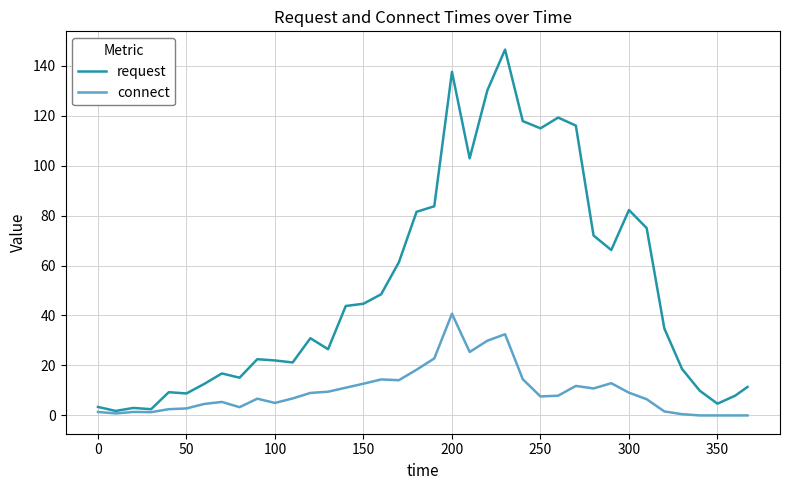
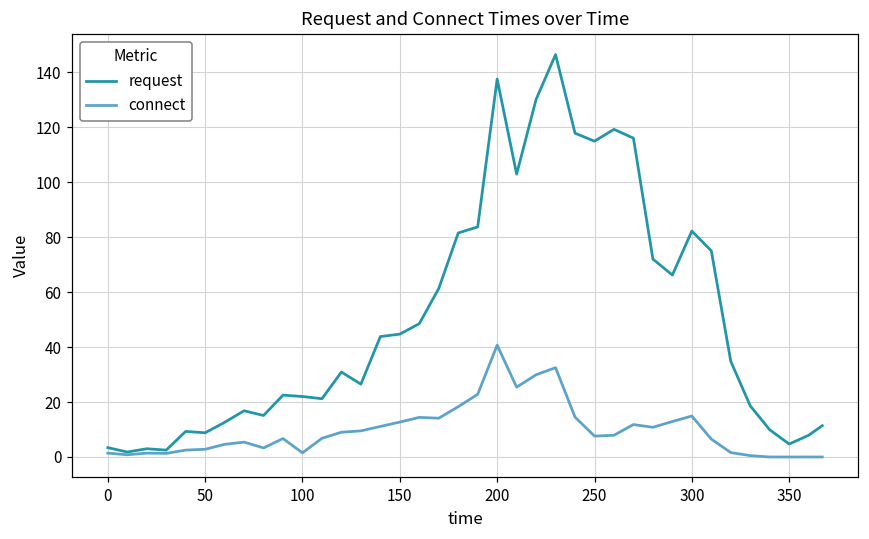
  {
    "request": {
      "0": 3,
      "50": 9,
      "100": 22,
      "150": 45,
      "200": 138,
      "250": 115,
      "300": 82,
      "350": 5
    },
    "connect": {
      "0": 1,
      "50": 3,
-     "100": 5,
+     "100": 2,
      "150": 13,
      "200": 41,
      "250": 8,
-     "300": 9,
+     "300": 15,
      "350": 0
    }
  }
